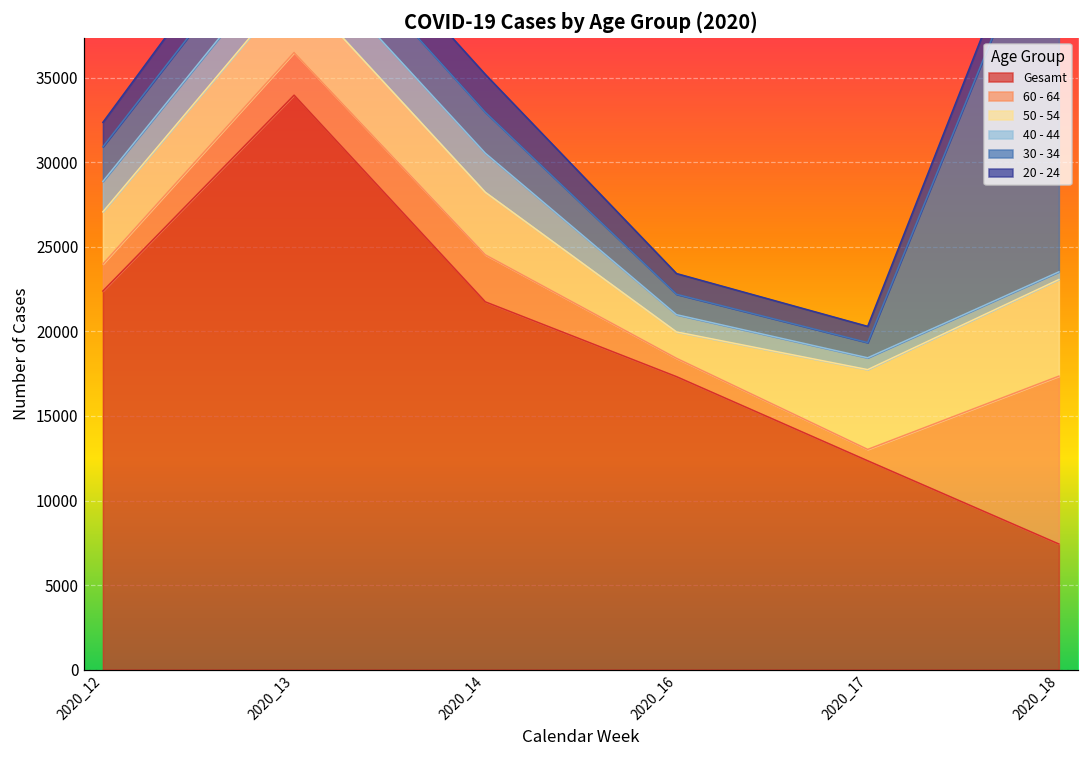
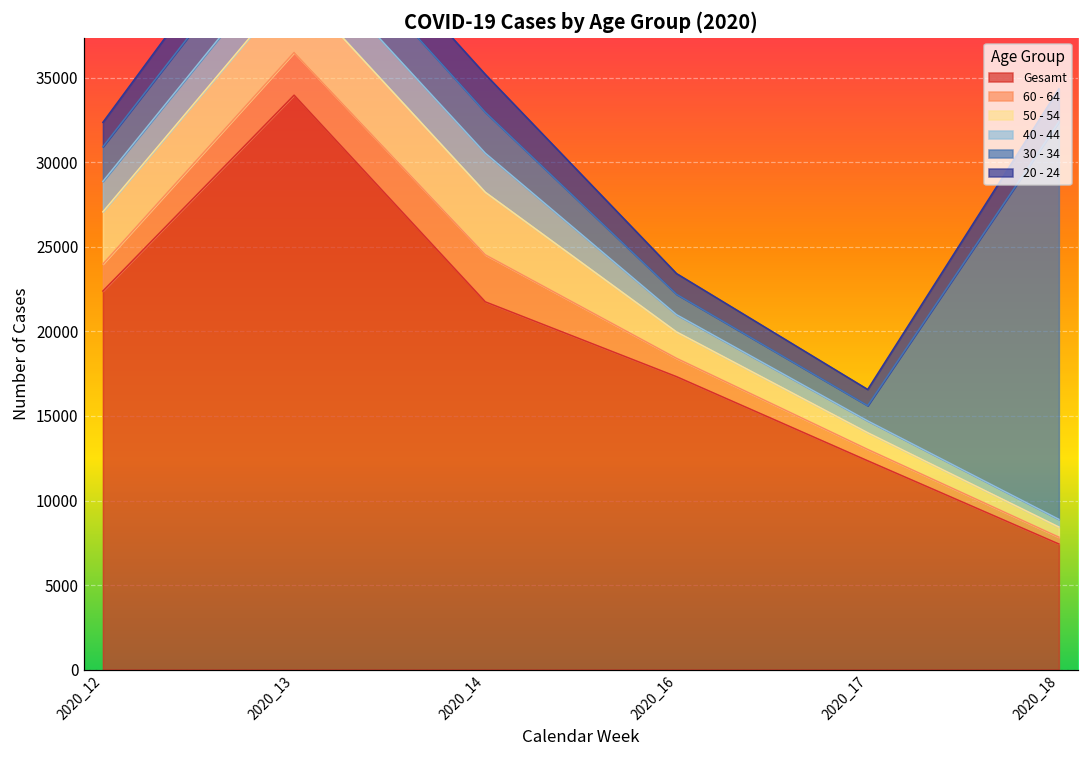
  {
    "Gesamt": {
      "2020_12": 22400,
      "2020_13": 34000,
      "2020_14": 21700,
      "2020_16": 17300,
      "2020_17": 12300,
      "2020_18": 7400
    },
    "60 - 64": {
      "2020_12": 1600,
      "2020_13": 2500,
      "2020_14": 2800,
      "2020_16": 1100,
      "2020_17": 700,
-     "2020_18": 9900
+     "2020_18": 400
    },
    "50 - 54": {
      "2020_12": 3100,
      "2020_14": 3700,
      "2020_16": 1600,
-     "2020_17": 4700,
-     "2020_18": 5700
+     "2020_17": 1000,
+     "2020_18": 600
    },
    "40 - 44": {
      "2020_12": 1800,
      "2020_14": 2300,
      "2020_16": 1000,
      "2020_17": 700,
      "2020_18": 500
    },
    "30 - 34": {
      "2020_12": 2000,
      "2020_14": 2400,
      "2020_16": 1200,
      "2020_17": 900
    },
    "20 - 24": {
      "2020_12": 1400,
      "2020_14": 2200,
      "2020_16": 1200,
      "2020_17": 1000
    }
  }
